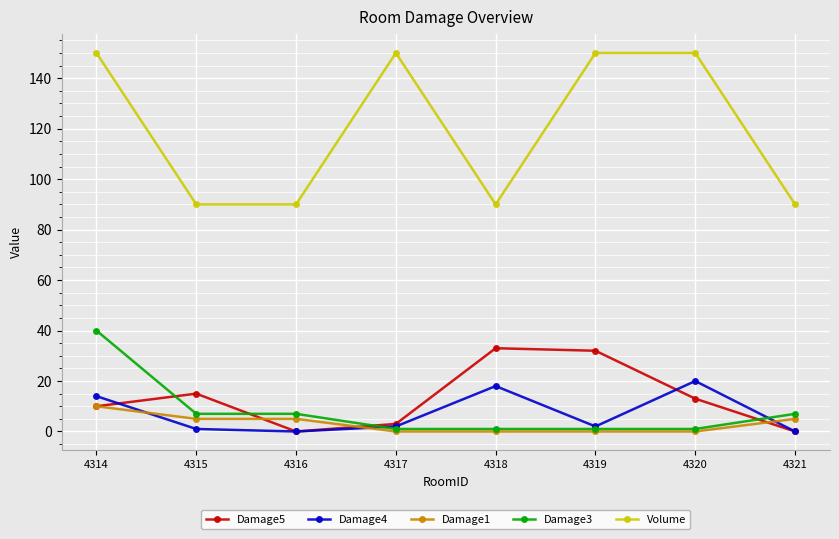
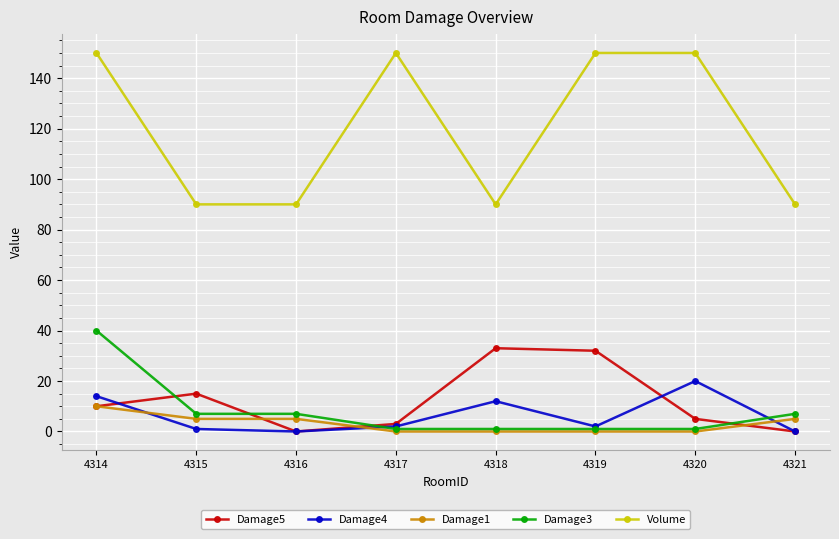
  {
    "Damage5": {
      "4315": 15,
      "4318": 33,
      "4319": 32,
-     "4320": 13
+     "4320": 5
    },
    "Damage4": {
      "4314": 14,
      "4315": 1,
-     "4318": 18,
+     "4318": 12,
      "4319": 2,
      "4320": 20
    },
    "Damage1": {
      "4315": 5,
      "4316": 5,
      "4321": 5
    },
    "Damage3": {
      "4314": 40,
      "4315": 7,
      "4316": 7,
      "4321": 7
    },
    "Volume": {
      "4314": 150,
      "4315": 90,
      "4316": 90,
      "4317": 150,
      "4318": 90,
      "4319": 150,
      "4320": 150,
      "4321": 90
    }
  }
